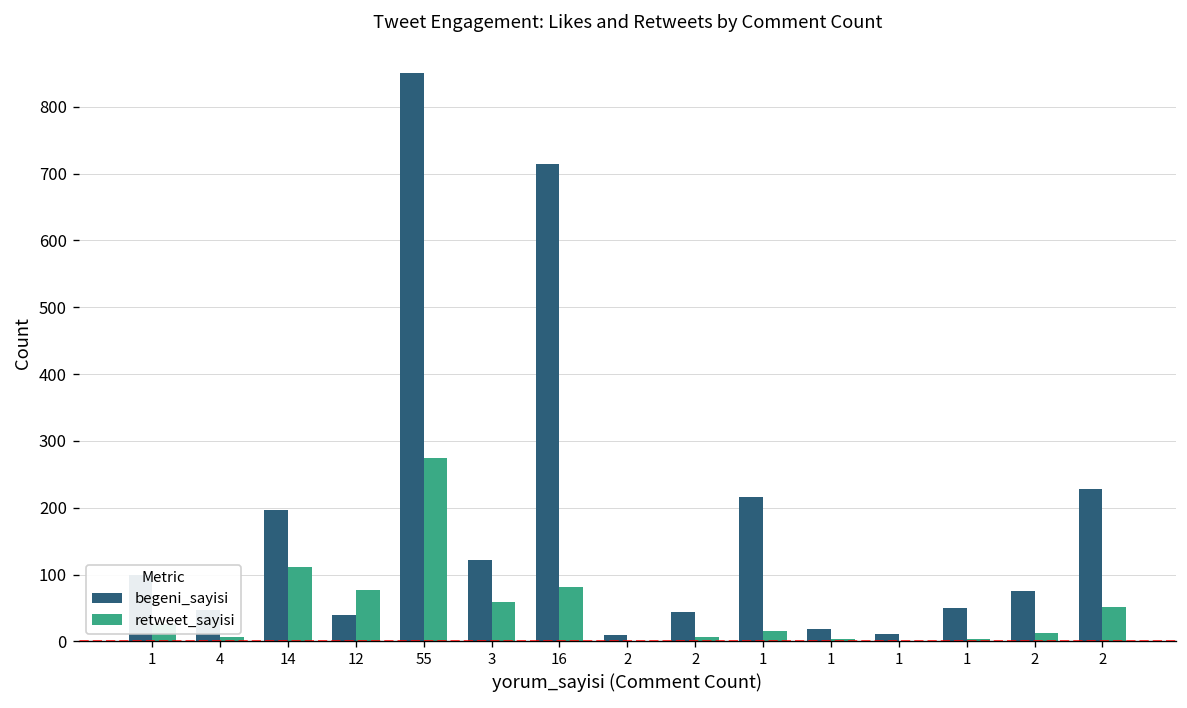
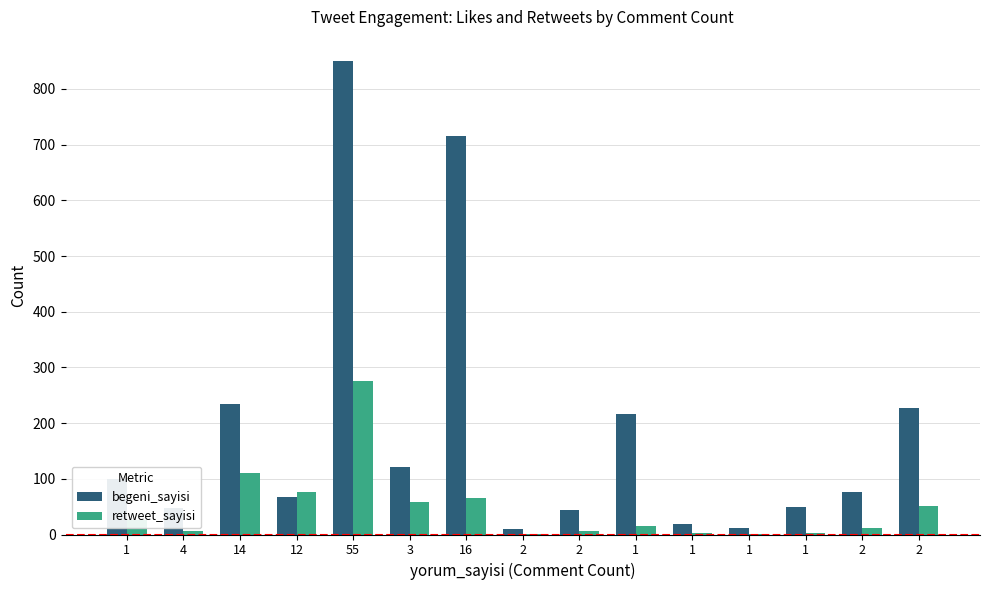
  {
    "begeni_sayisi": {
-     "14": 200,
-     "12": 40,
+     "14": 230,
+     "12": 70,
      "55": 850,
      "3": 120,
      "16": 720
    },
    "retweet_sayisi": {
      "4": 10,
      "14": 110,
      "12": 80,
      "55": 280,
      "3": 60,
-     "16": 80
+     "16": 70
    }
  }
